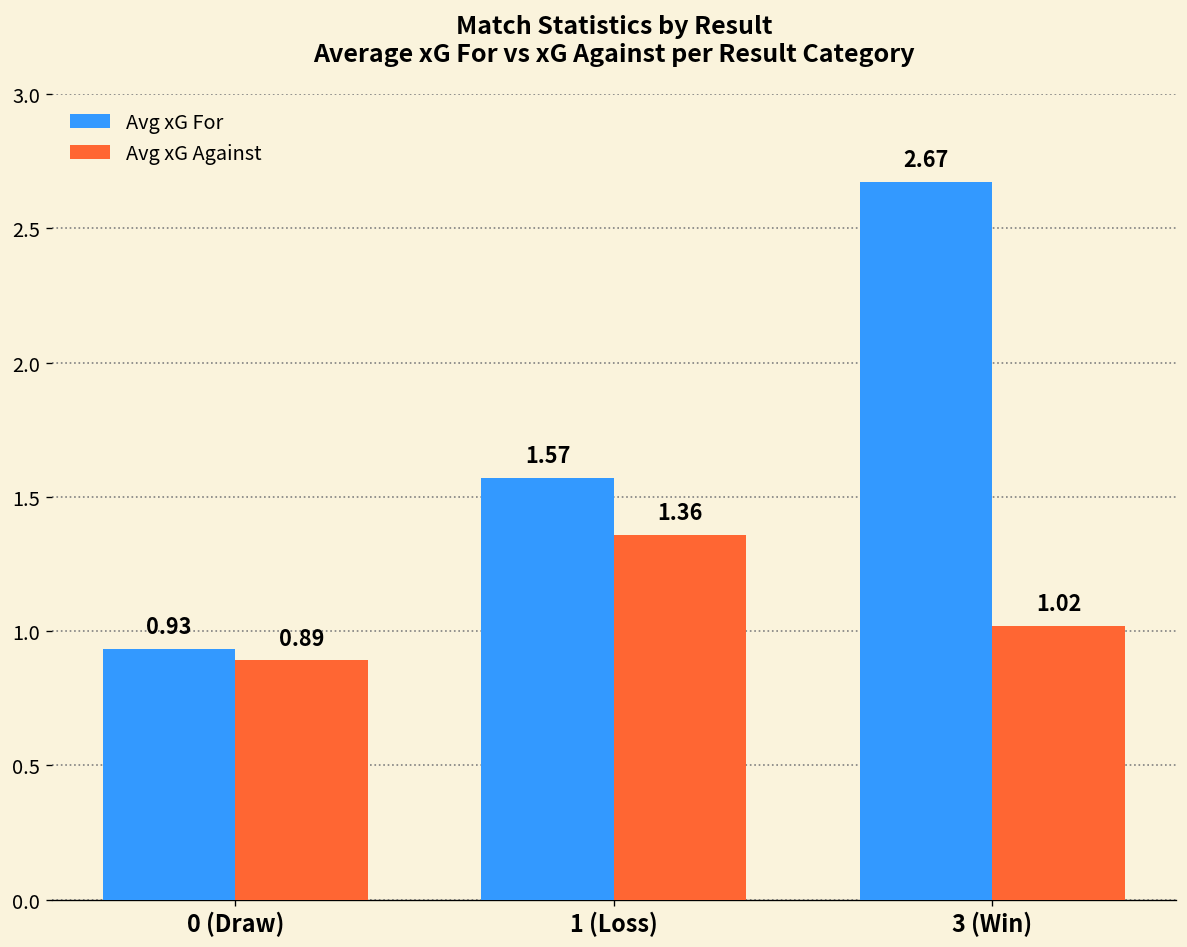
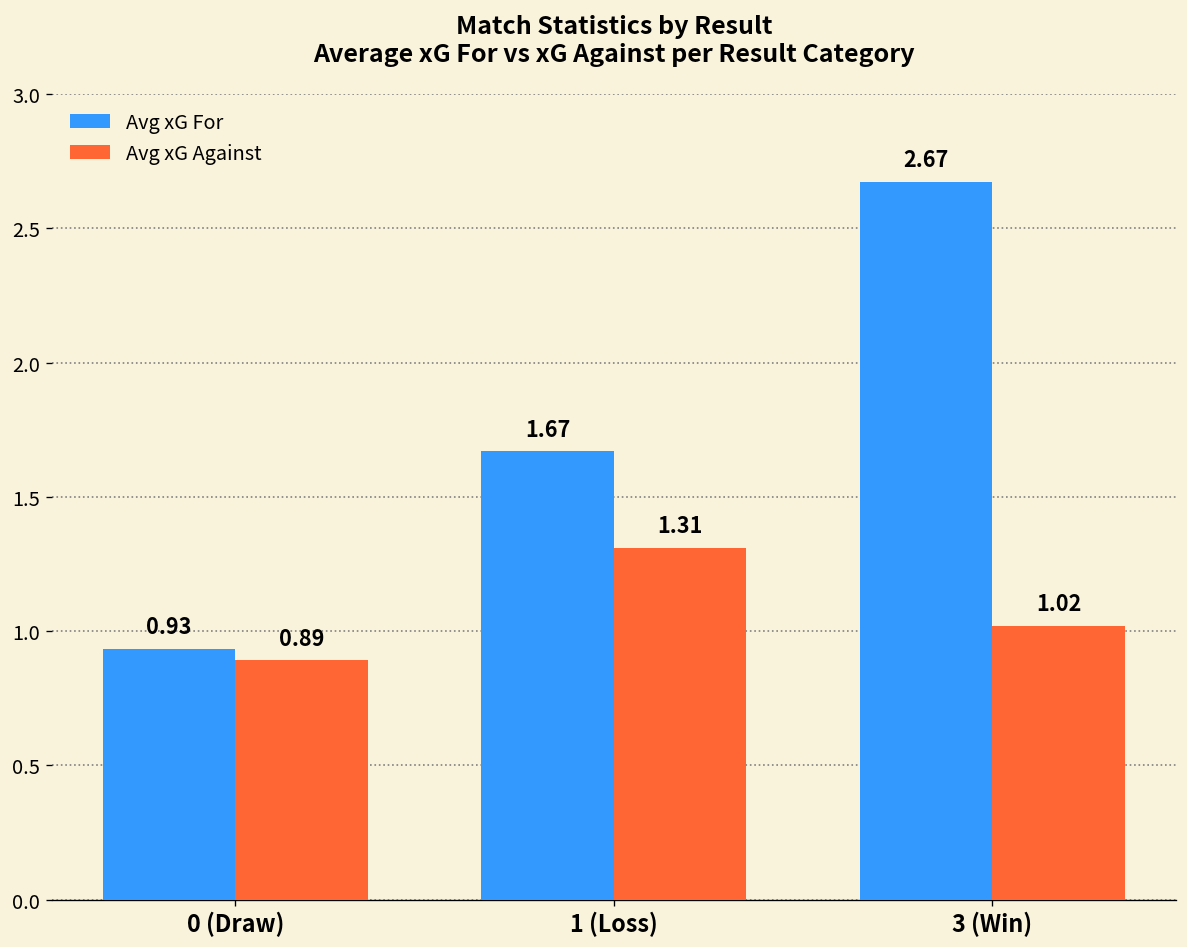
  {
    "Avg xG For": {
      "0 (Draw)": 0.93,
-     "1 (Loss)": 1.57,
+     "1 (Loss)": 1.67,
      "3 (Win)": 2.67
    },
    "Avg xG Against": {
      "0 (Draw)": 0.89,
-     "1 (Loss)": 1.36,
+     "1 (Loss)": 1.31,
      "3 (Win)": 1.02
    }
  }
